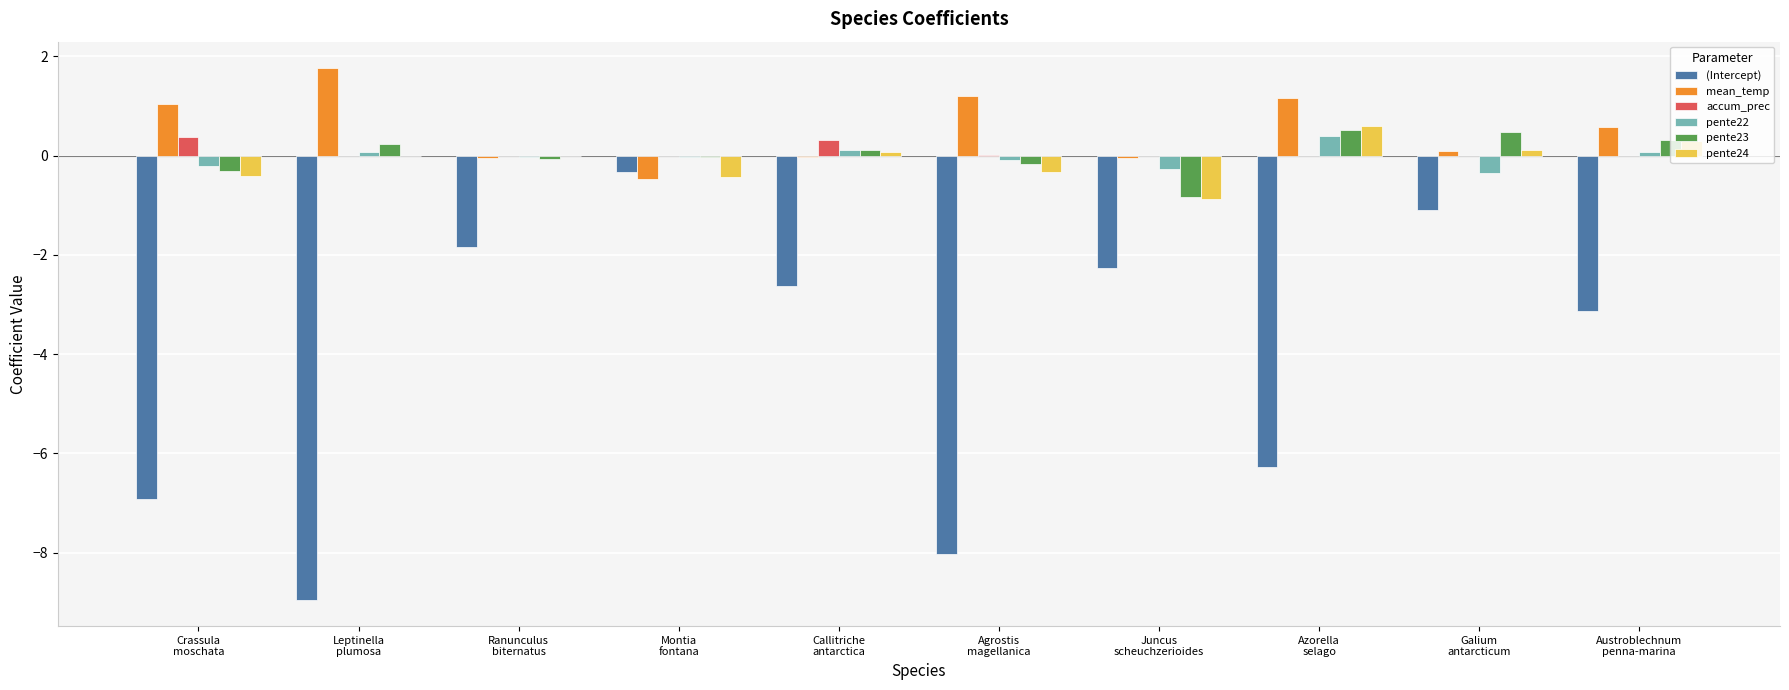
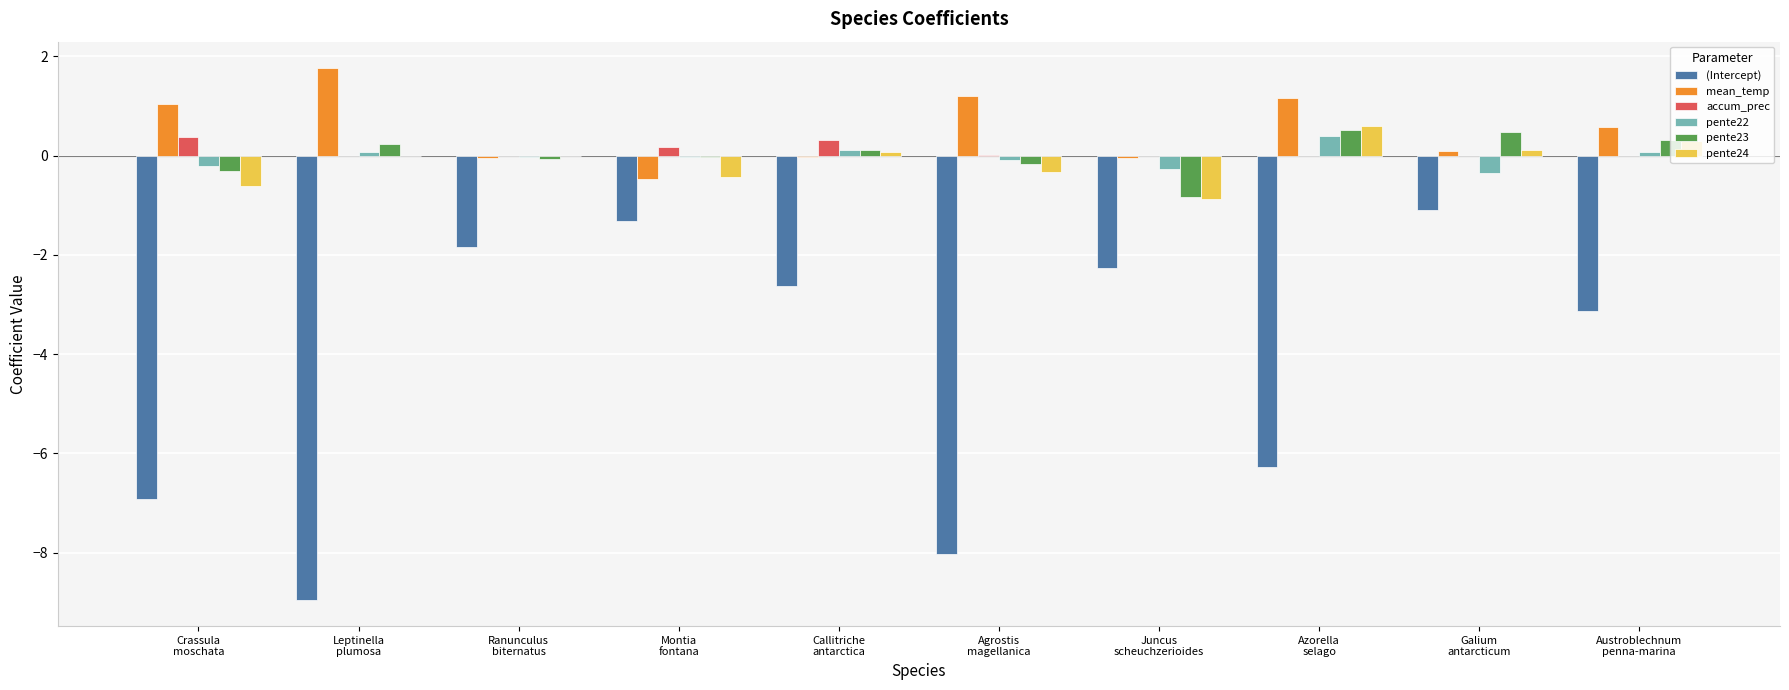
  {
    "(Intercept)": {
      "Crassula moschata": -6.9,
      "Leptinella plumosa": -8.9,
      "Ranunculus biternatus": -1.8,
-     "Montia fontana": -0.3,
+     "Montia fontana": -1.3,
      "Callitriche antarctica": -2.6,
      "Agrostis magellanica": -8.0,
      "Juncus scheuchzerioides": -2.3,
      "Azorella selago": -6.3,
      "Galium antarcticum": -1.1,
      "Austroblechnum penna-marina": -3.1
    },
    "mean_temp": {
      "Crassula moschata": 1.0,
      "Leptinella plumosa": 1.8,
      "Montia fontana": -0.5,
      "Agrostis magellanica": 1.2,
      "Juncus scheuchzerioides": -0.1,
      "Azorella selago": 1.2,
      "Galium antarcticum": 0.1,
      "Austroblechnum penna-marina": 0.6
    },
    "accum_prec": {
      "Crassula moschata": 0.4,
-     "Montia fontana": 0.0,
+     "Montia fontana": 0.2,
      "Callitriche antarctica": 0.3
    },
    "pente22": {
      "Crassula moschata": -0.2,
      "Leptinella plumosa": 0.1,
      "Callitriche antarctica": 0.1,
      "Agrostis magellanica": -0.1,
      "Juncus scheuchzerioides": -0.3,
      "Azorella selago": 0.4,
      "Galium antarcticum": -0.4,
      "Austroblechnum penna-marina": 0.1
    },
    "pente23": {
      "Crassula moschata": -0.3,
      "Leptinella plumosa": 0.2,
      "Ranunculus biternatus": -0.1,
      "Callitriche antarctica": 0.1,
      "Agrostis magellanica": -0.2,
      "Juncus scheuchzerioides": -0.8,
      "Azorella selago": 0.5,
      "Galium antarcticum": 0.5
    },
    "pente24": {
-     "Crassula moschata": -0.4,
+     "Crassula moschata": -0.6,
      "Montia fontana": -0.4,
      "Callitriche antarctica": 0.1,
      "Agrostis magellanica": -0.3,
      "Juncus scheuchzerioides": -0.9,
      "Azorella selago": 0.6,
      "Galium antarcticum": 0.1
    }
  }
